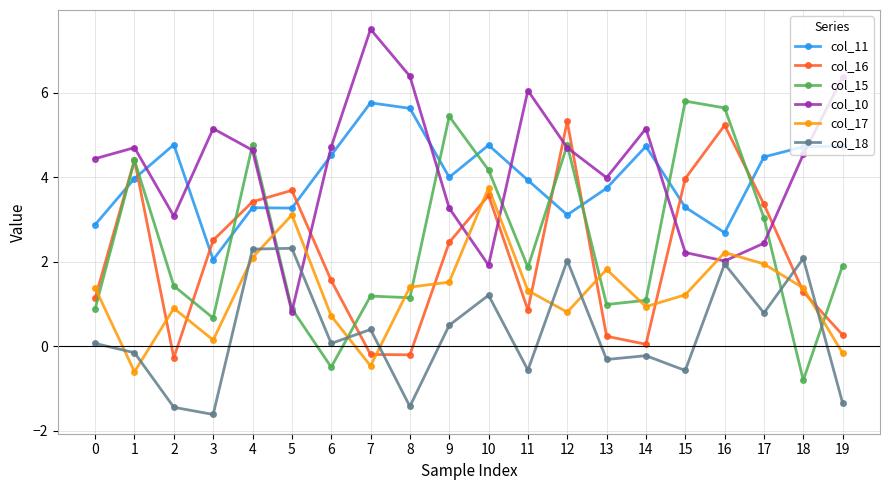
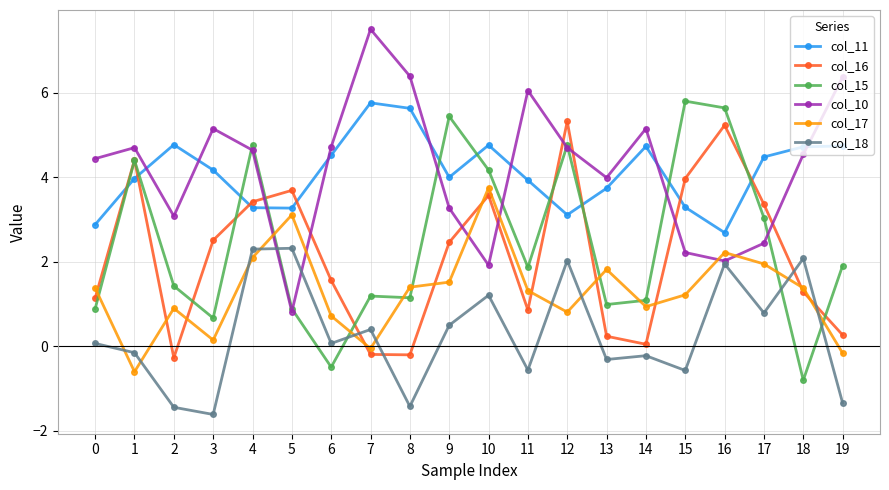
  {
    "col_11": {
      "0": 2.9,
      "1": 4.0,
      "2": 4.8,
-     "3": 2.1,
+     "3": 4.2,
      "4": 3.3,
      "5": 3.3,
      "6": 4.5,
      "7": 5.8,
      "8": 5.6,
      "9": 4.0,
      "10": 4.8,
      "11": 3.9,
      "12": 3.1,
      "13": 3.7,
      "14": 4.7,
      "15": 3.3,
      "16": 2.7,
      "17": 4.5
    },
    "col_16": {
      "0": 1.1,
      "2": -0.3,
      "3": 2.5,
      "4": 3.4,
      "5": 3.7,
      "6": 1.6,
      "7": -0.2,
      "8": -0.2,
      "9": 2.5,
      "10": 3.6,
      "11": 0.9,
      "12": 5.3,
      "13": 0.2,
      "14": 0.1,
      "15": 4.0,
      "16": 5.2,
      "17": 3.4,
      "18": 1.3,
      "19": 0.3
    },
    "col_15": {
      "0": 0.9,
      "2": 1.4,
      "3": 0.7,
      "4": 4.8,
      "5": 0.9,
      "6": -0.5,
      "7": 1.2,
      "8": 1.2,
      "9": 5.4,
      "10": 4.2,
      "11": 1.9,
      "12": 4.8,
      "13": 1.0,
      "14": 1.1,
      "15": 5.8,
      "16": 5.6,
      "17": 3.0,
      "18": -0.8,
      "19": 1.9
    },
    "col_10": {
      "0": 4.4,
      "1": 4.7,
      "2": 3.1,
      "3": 5.2,
      "4": 4.6,
      "5": 0.8,
      "6": 4.7,
      "7": 7.5,
      "8": 6.4,
      "9": 3.3,
      "10": 1.9,
      "11": 6.1,
      "12": 4.7,
      "13": 4.0,
      "14": 5.2,
      "15": 2.2,
      "16": 2.0,
      "17": 2.4
    },
    "col_17": {
      "0": 1.4,
      "1": -0.6,
      "2": 0.9,
      "3": 0.2,
      "4": 2.1,
      "5": 3.1,
      "6": 0.7,
-     "7": -0.5,
+     "7": -0.1,
      "8": 1.4,
      "9": 1.5,
      "10": 3.8,
      "11": 1.3,
      "12": 0.8,
      "13": 1.8,
      "14": 0.9,
      "15": 1.2,
      "16": 2.2,
      "17": 2.0,
      "18": 1.4,
      "19": -0.2
    },
    "col_18": {
      "0": 0.1,
      "1": -0.2,
      "2": -1.4,
      "3": -1.6,
      "4": 2.3,
      "5": 2.3,
      "6": 0.1,
      "7": 0.4,
      "8": -1.4,
      "9": 0.5,
      "10": 1.2,
      "11": -0.6,
      "12": 2.0,
      "13": -0.3,
      "14": -0.2,
      "15": -0.6,
      "16": 2.0,
      "17": 0.8,
      "18": 2.1,
      "19": -1.3
    }
  }
